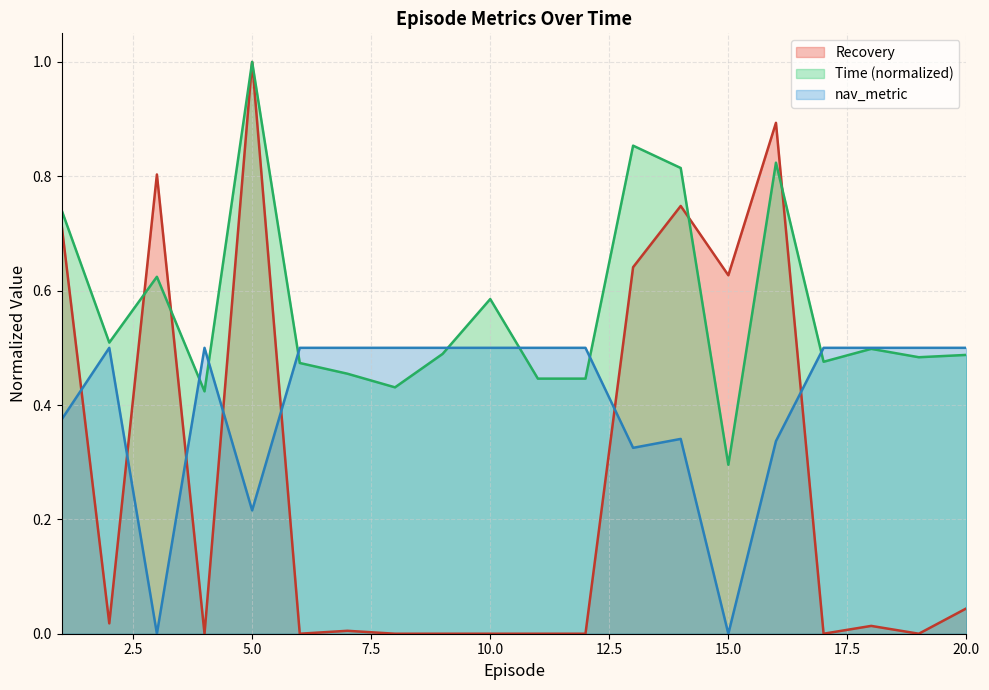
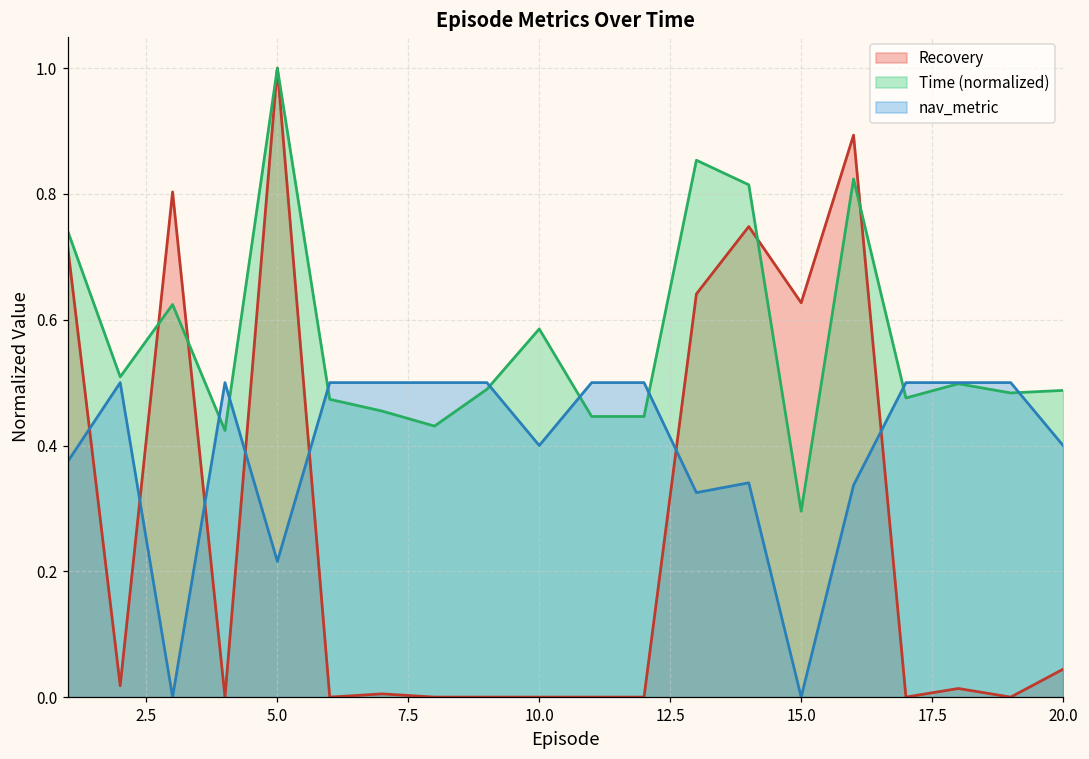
  {
    "Recovery": {
      "10.0": 0.0,
      "15.0": 0.63,
      "20.0": 0.04
    },
    "Time (normalized)": {
      "10.0": 0.59,
      "15.0": 0.30,
      "20.0": 0.49
    },
    "nav_metric": {
      "5.0": 0.22,
-     "10.0": 0.5,
+     "10.0": 0.4,
      "15.0": 0.0,
-     "20.0": 0.5
+     "20.0": 0.4
    }
  }
